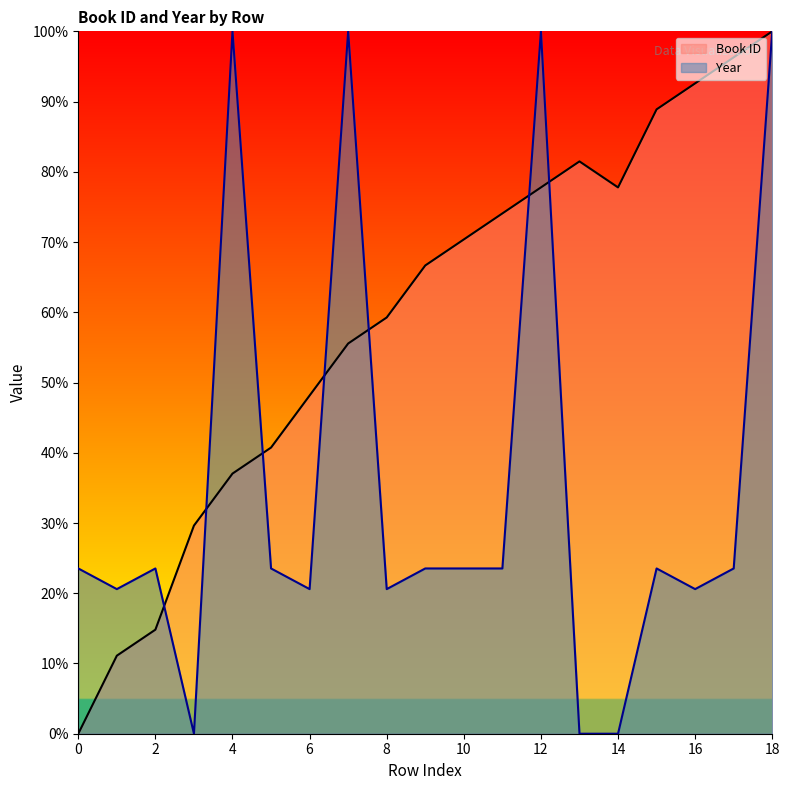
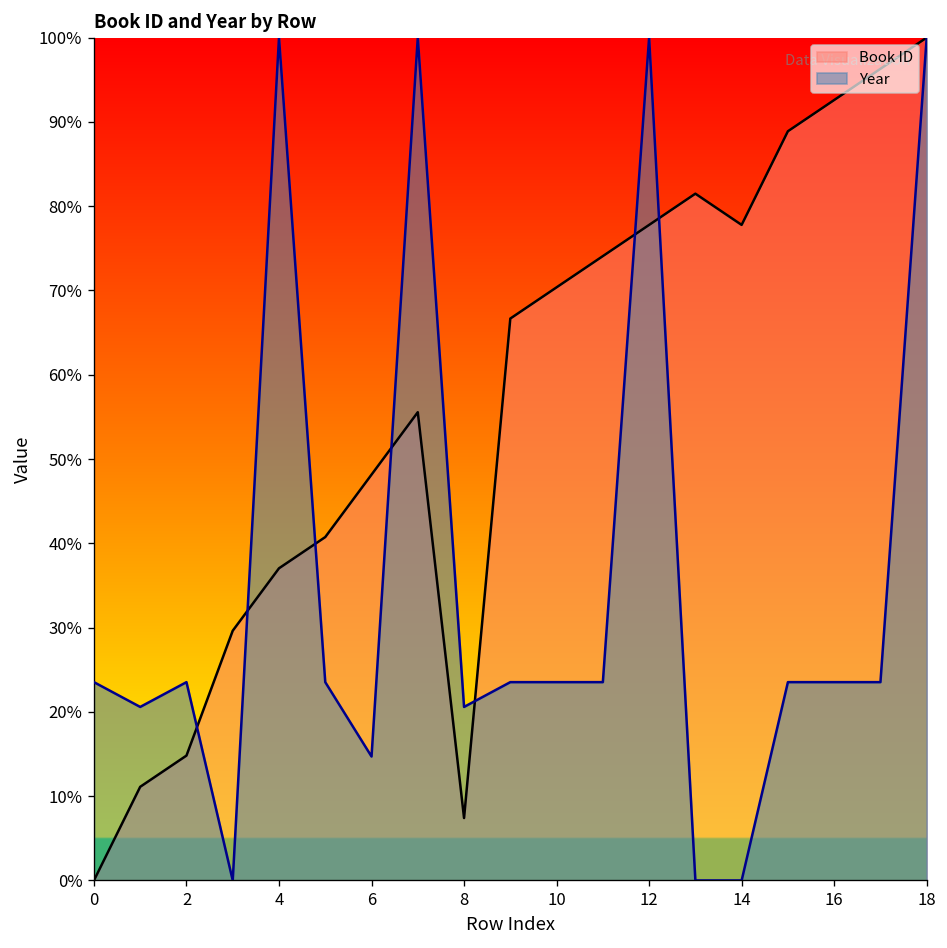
  {
    "Book ID": {
      "0": "0%",
      "2": "15%",
      "4": "37%",
      "6": "48%",
-     "8": "59%",
+     "8": "7%",
      "10": "70%",
      "12": "78%",
      "14": "78%",
      "16": "93%"
    },
    "Year": {
      "0": "24%",
      "2": "24%",
      "4": "100%",
-     "6": "21%",
+     "6": "15%",
      "8": "21%",
      "10": "24%",
      "12": "100%",
      "14": "0%",
-     "16": "21%"
+     "16": "24%"
    }
  }
